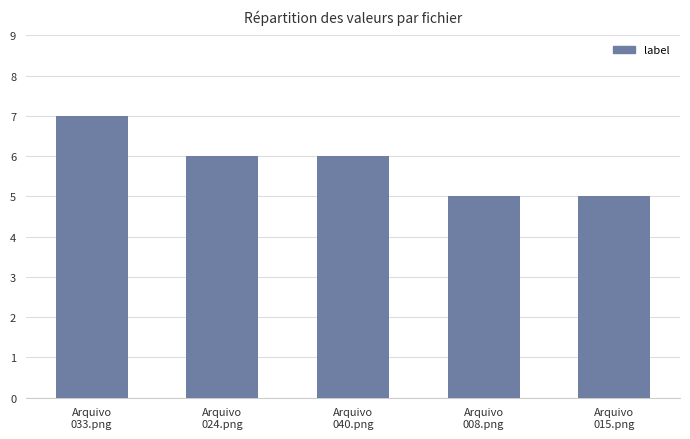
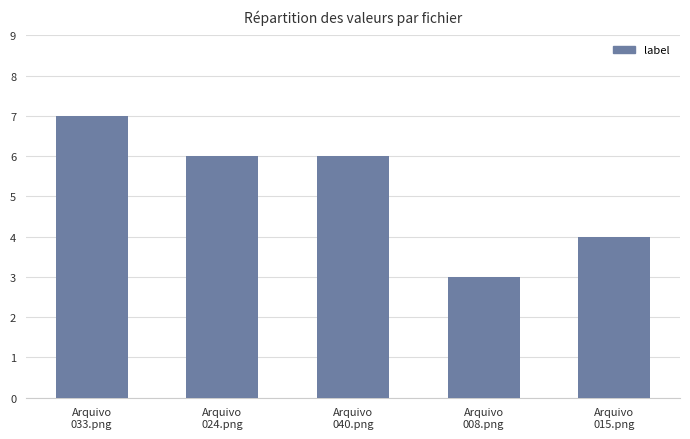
  {
    "Arquivo 033.png": 7,
    "Arquivo 024.png": 6,
    "Arquivo 040.png": 6,
-   "Arquivo 008.png": 5,
-   "Arquivo 015.png": 5
+   "Arquivo 008.png": 3,
+   "Arquivo 015.png": 4
  }
